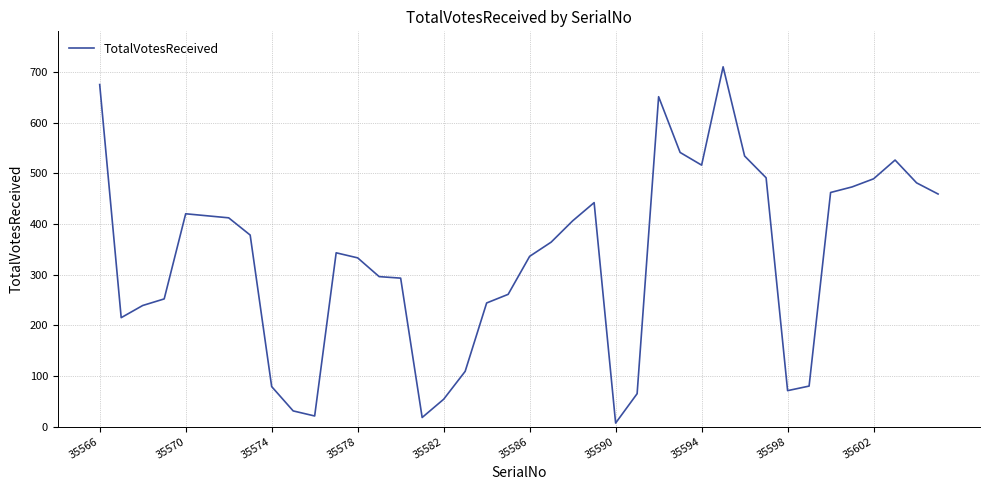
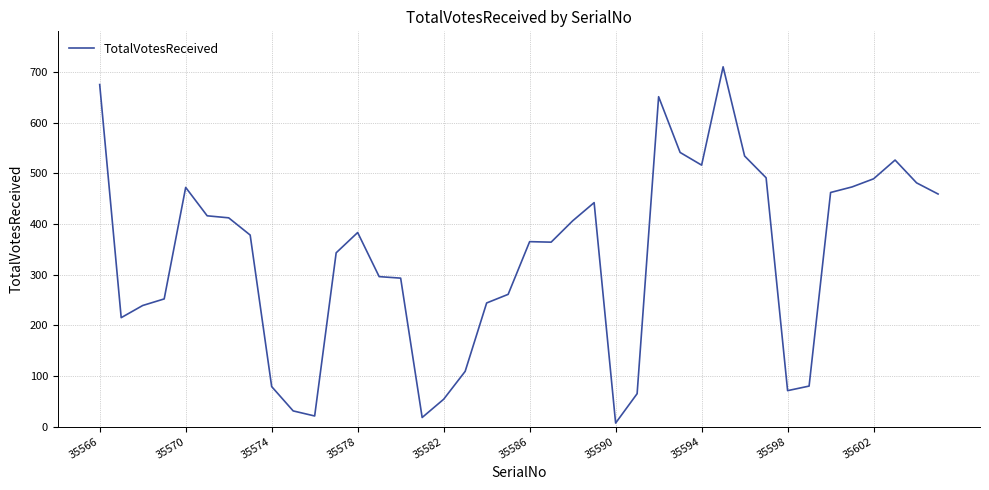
  {
    "35566": 680,
-   "35570": 420,
+   "35570": 470,
    "35574": 80,
-   "35578": 330,
+   "35578": 380,
    "35582": 50,
-   "35586": 340,
+   "35586": 370,
    "35590": 10,
    "35594": 520,
    "35598": 70,
    "35602": 490
  }
